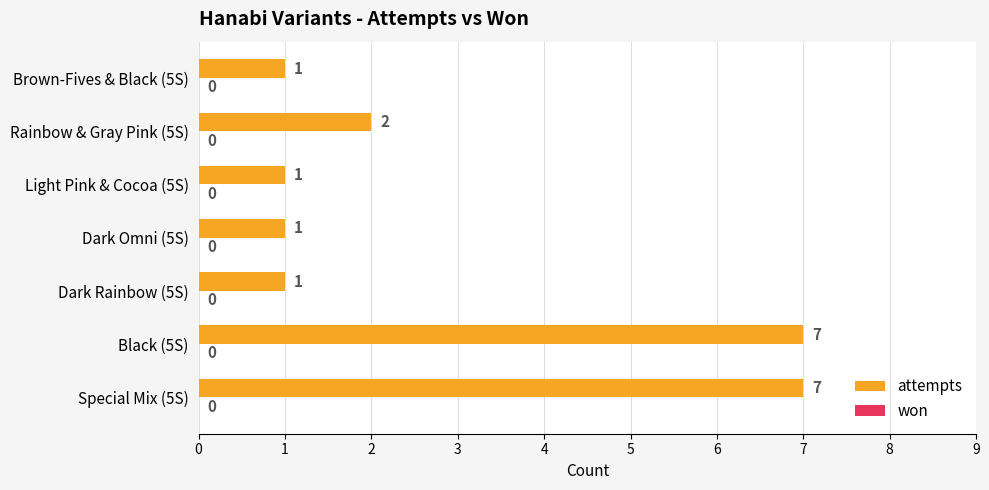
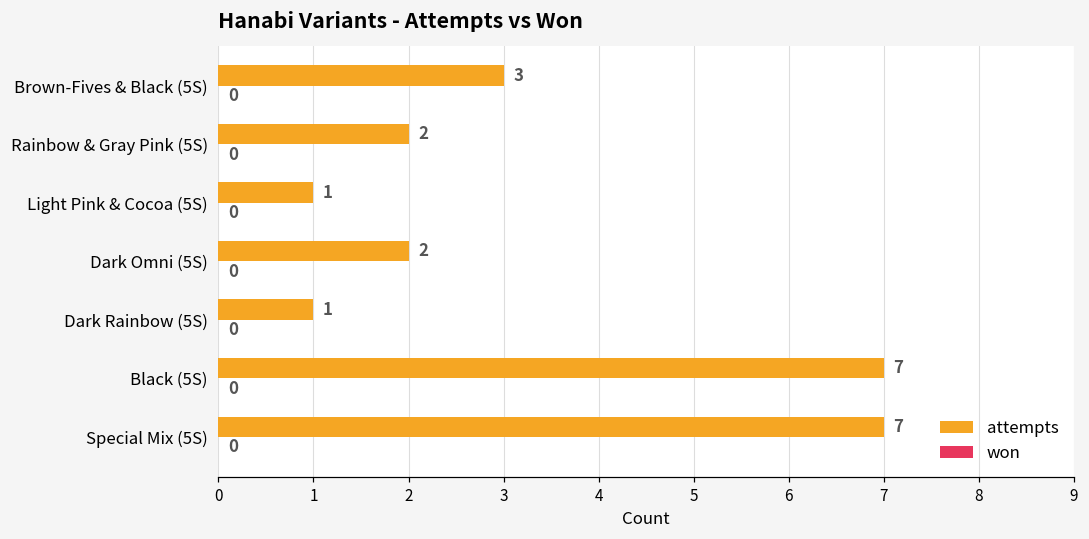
  {
    "attempts": {
-     "Brown-Fives & Black (5S)": 1,
+     "Brown-Fives & Black (5S)": 3,
      "Rainbow & Gray Pink (5S)": 2,
      "Light Pink & Cocoa (5S)": 1,
-     "Dark Omni (5S)": 1,
+     "Dark Omni (5S)": 2,
      "Dark Rainbow (5S)": 1,
      "Black (5S)": 7,
      "Special Mix (5S)": 7
    },
    "won": {
      "Brown-Fives & Black (5S)": 0,
      "Rainbow & Gray Pink (5S)": 0,
      "Light Pink & Cocoa (5S)": 0,
      "Dark Omni (5S)": 0,
      "Dark Rainbow (5S)": 0,
      "Black (5S)": 0,
      "Special Mix (5S)": 0
    }
  }
